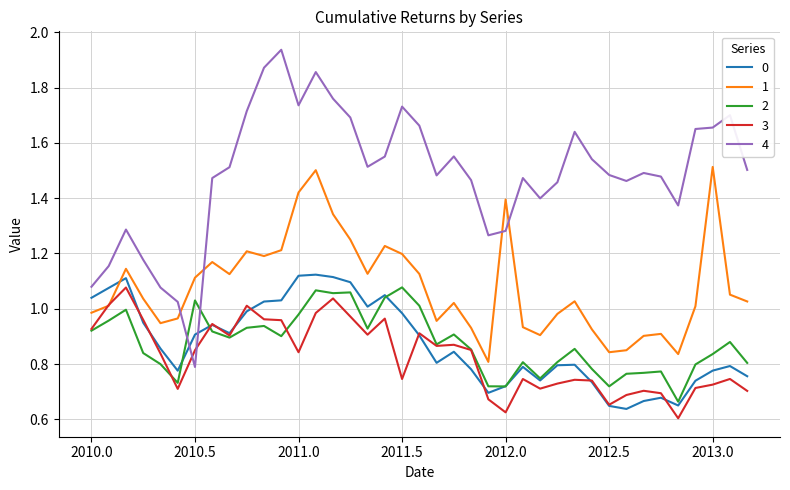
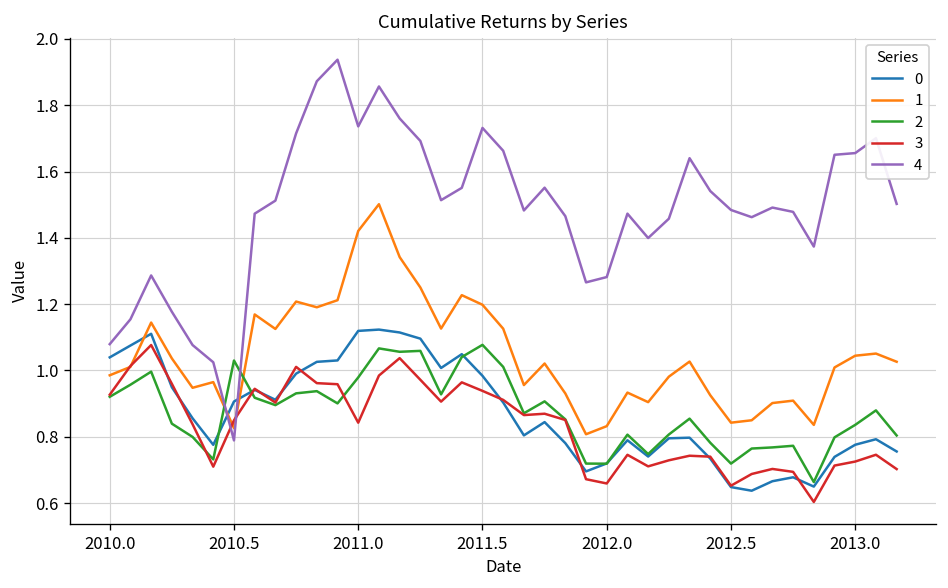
  {
    "0": {
      "2010.0": 1.04,
      "2010.5": 0.91,
      "2011.0": 1.12,
      "2011.5": 0.98,
      "2013.0": 0.78
    },
    "1": {
      "2010.0": 0.99,
-     "2010.5": 1.11,
+     "2010.5": 0.83,
      "2011.0": 1.42,
      "2011.5": 1.20,
-     "2012.0": 1.40,
+     "2012.0": 0.83,
      "2012.5": 0.84,
-     "2013.0": 1.51
+     "2013.0": 1.04
    },
    "2": {
      "2010.5": 1.03,
      "2011.0": 0.98,
      "2011.5": 1.08,
      "2012.5": 0.72,
      "2013.0": 0.84
    },
    "3": {
      "2010.5": 0.85,
      "2011.0": 0.84,
-     "2011.5": 0.75,
-     "2012.0": 0.63,
+     "2011.5": 0.94,
+     "2012.0": 0.66,
      "2013.0": 0.73
    },
    "4": {
      "2010.0": 1.08,
      "2010.5": 0.79,
      "2011.0": 1.74,
      "2011.5": 1.73,
      "2012.0": 1.28,
      "2012.5": 1.48,
      "2013.0": 1.66
    }
  }
